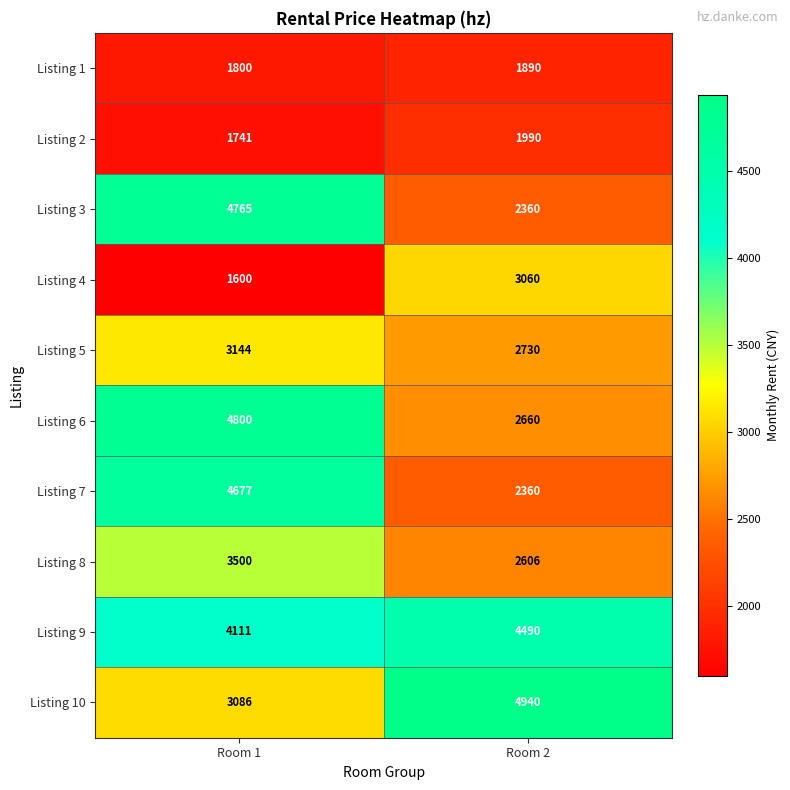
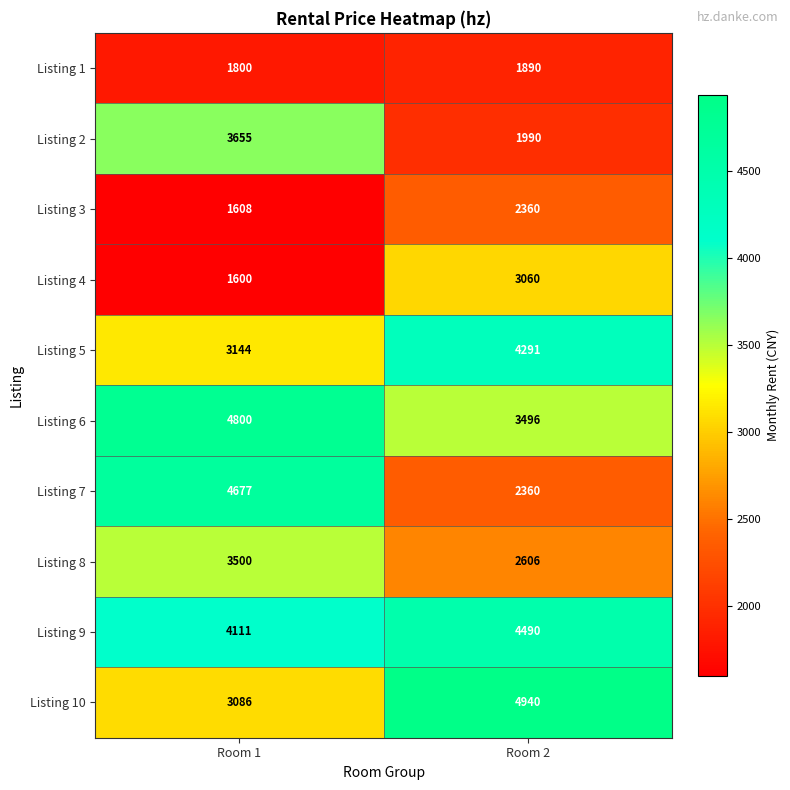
  {
    "Listing 1": {
      "Room 1": 1800,
      "Room 2": 1890
    },
    "Listing 2": {
-     "Room 1": 1741,
+     "Room 1": 3655,
      "Room 2": 1990
    },
    "Listing 3": {
-     "Room 1": 4765,
+     "Room 1": 1608,
      "Room 2": 2360
    },
    "Listing 4": {
      "Room 1": 1600,
      "Room 2": 3060
    },
    "Listing 5": {
      "Room 1": 3144,
-     "Room 2": 2730
+     "Room 2": 4291
    },
    "Listing 6": {
      "Room 1": 4800,
-     "Room 2": 2660
+     "Room 2": 3496
    },
    "Listing 7": {
      "Room 1": 4677,
      "Room 2": 2360
    },
    "Listing 8": {
      "Room 1": 3500,
      "Room 2": 2606
    },
    "Listing 9": {
      "Room 1": 4111,
      "Room 2": 4490
    },
    "Listing 10": {
      "Room 1": 3086,
      "Room 2": 4940
    }
  }
